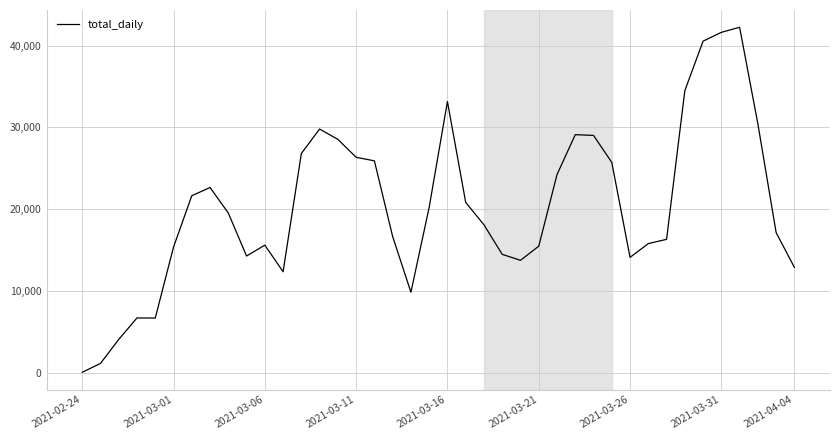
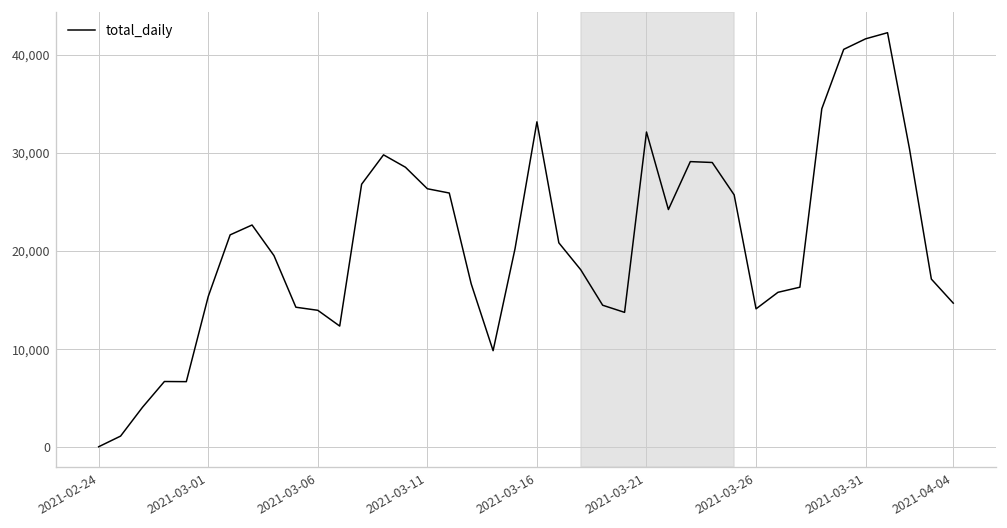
  {
    "2021-02-24": "0",
    "2021-03-01": "15,000",
-   "2021-03-06": "16,000",
+   "2021-03-06": "14,000",
    "2021-03-11": "26,000",
    "2021-03-16": "33,000",
-   "2021-03-21": "15,000",
+   "2021-03-21": "32,000",
    "2021-03-26": "14,000",
    "2021-03-31": "42,000",
-   "2021-04-04": "13,000"
+   "2021-04-04": "15,000"
  }
